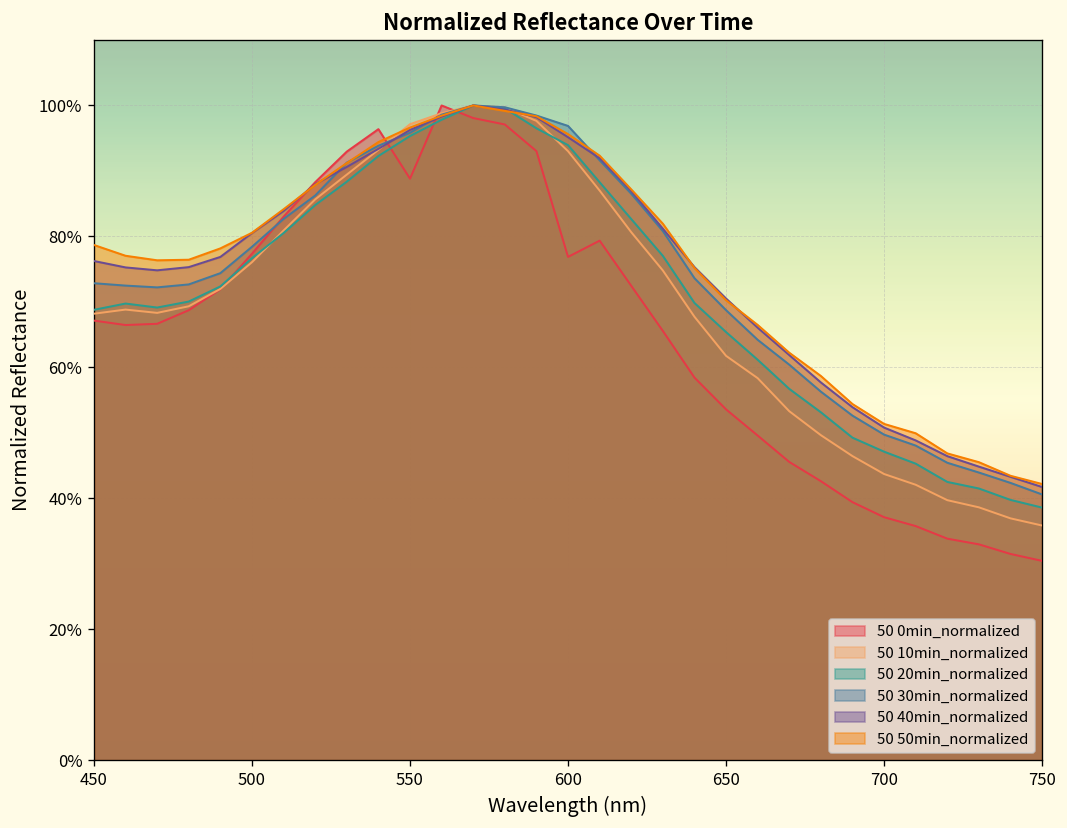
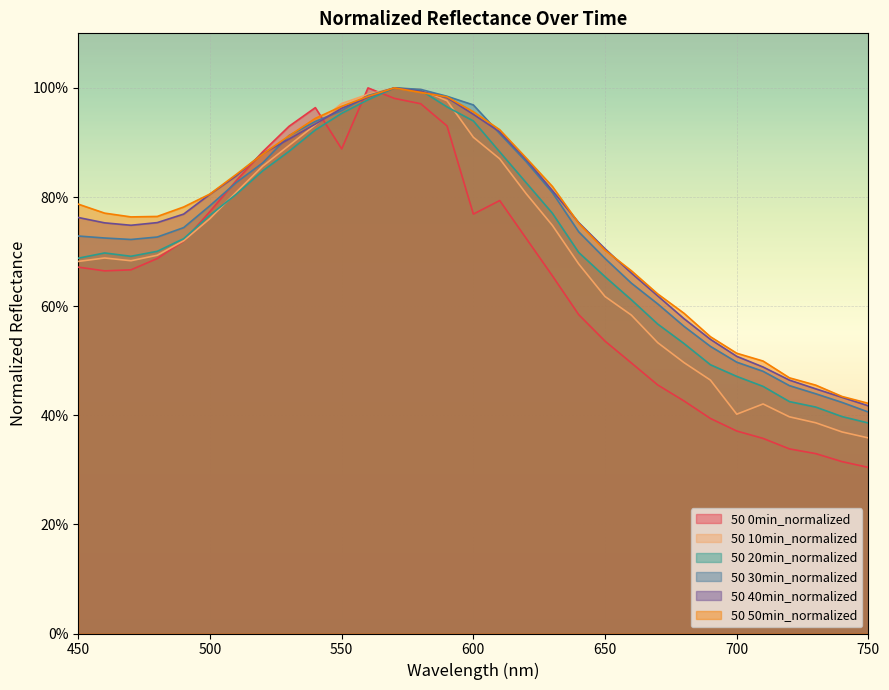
  {
    "50 0min_normalized": {
      "450": "67%",
      "500": "77%",
      "550": "89%",
      "600": "77%",
      "650": "54%",
      "700": "37%",
      "750": "30%"
    },
    "50 10min_normalized": {
      "450": "68%",
      "500": "76%",
      "550": "97%",
-     "600": "93%",
+     "600": "91%",
      "650": "62%",
-     "700": "44%",
+     "700": "40%",
      "750": "36%"
    },
    "50 50min_normalized": {
      "450": "79%",
      "700": "51%"
    }
  }
